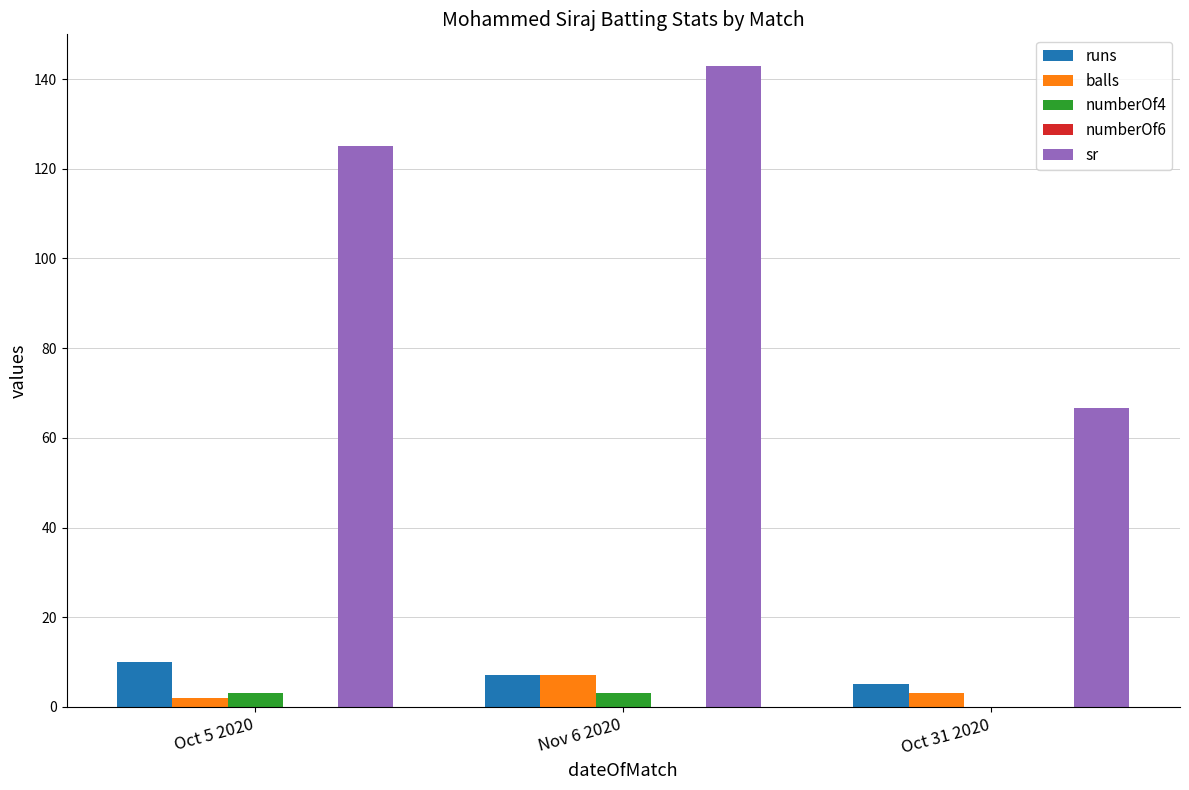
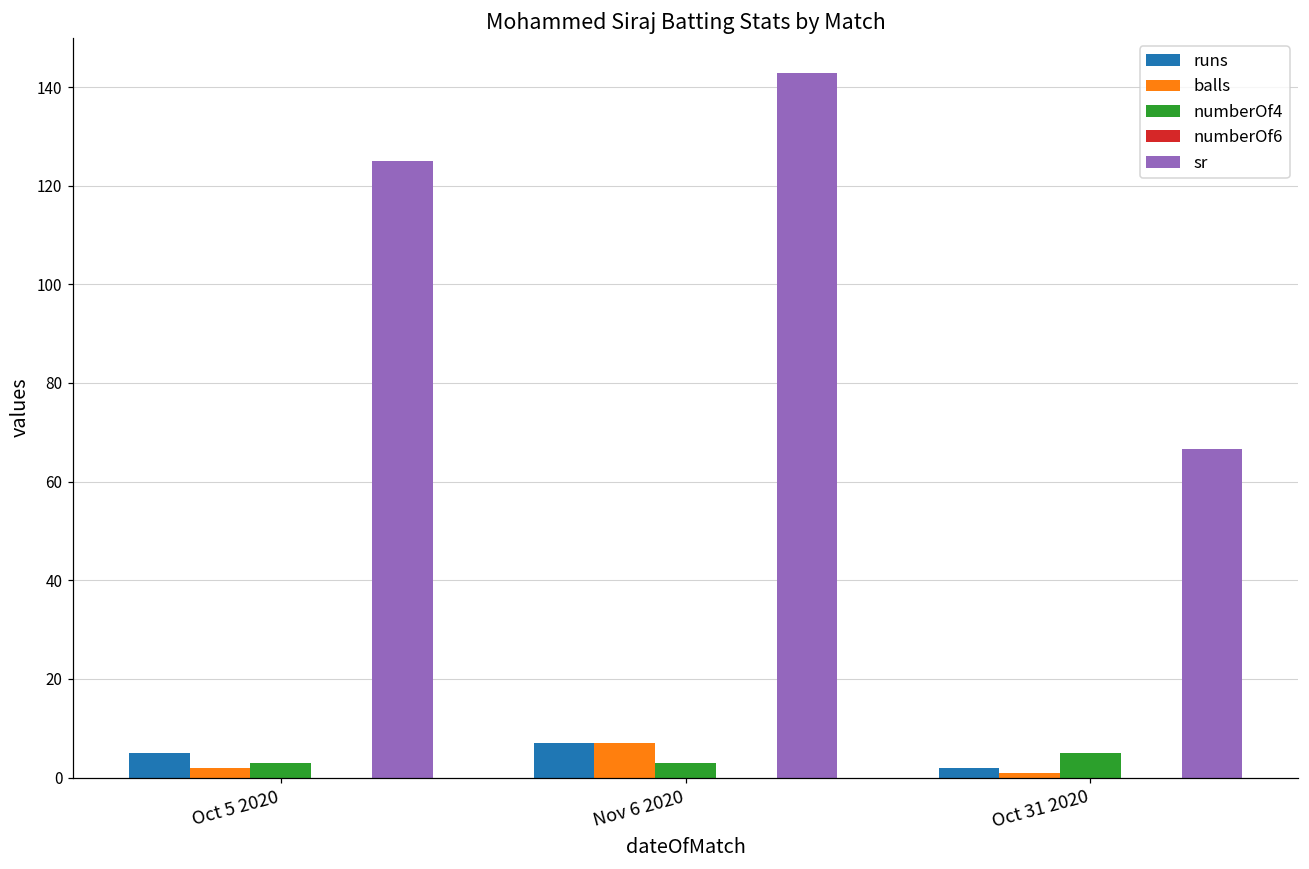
  {
    "runs": {
-     "Oct 5 2020": 10,
+     "Oct 5 2020": 5,
      "Nov 6 2020": 7,
-     "Oct 31 2020": 5
+     "Oct 31 2020": 2
    },
    "balls": {
      "Oct 5 2020": 2,
      "Nov 6 2020": 7,
-     "Oct 31 2020": 3
+     "Oct 31 2020": 1
    },
    "numberOf4": {
      "Oct 5 2020": 3,
      "Nov 6 2020": 3,
-     "Oct 31 2020": 0
+     "Oct 31 2020": 5
    },
    "numberOf6": {
      "Oct 5 2020": 0,
      "Nov 6 2020": 0,
      "Oct 31 2020": 0
    },
    "sr": {
      "Oct 5 2020": 125,
      "Nov 6 2020": 143,
      "Oct 31 2020": 67
    }
  }
